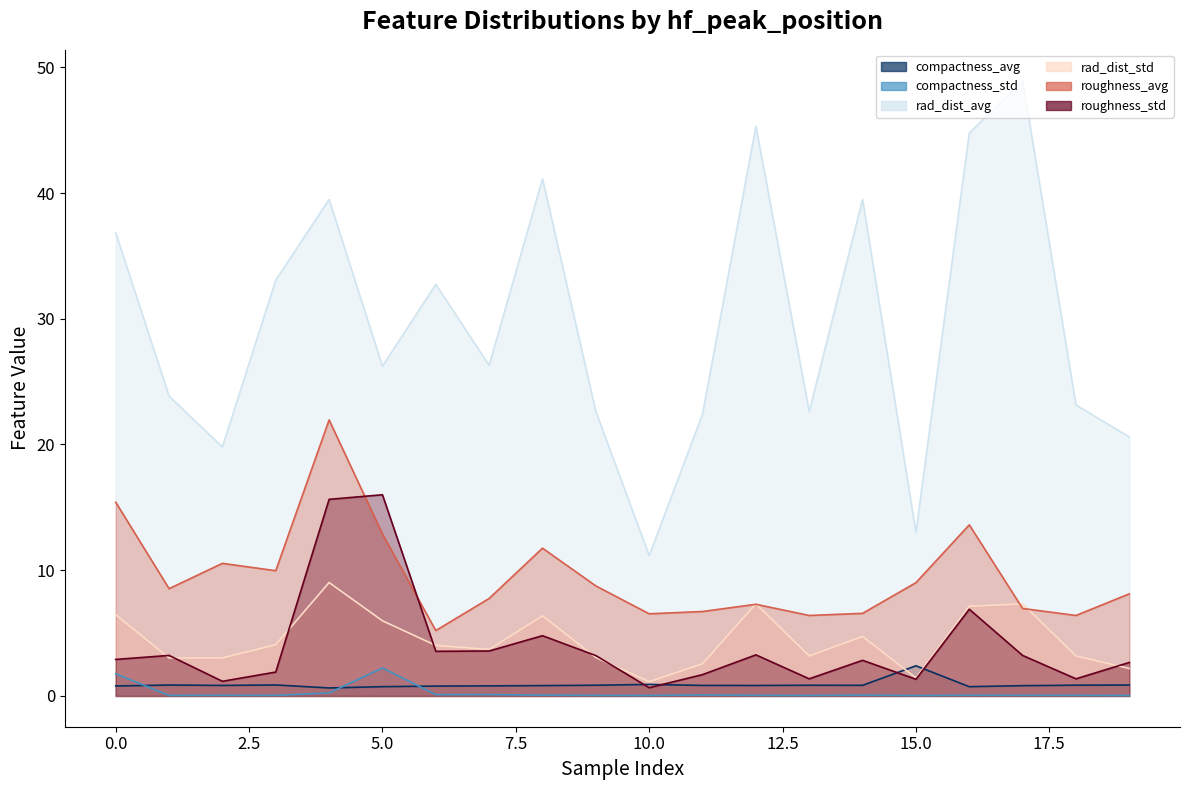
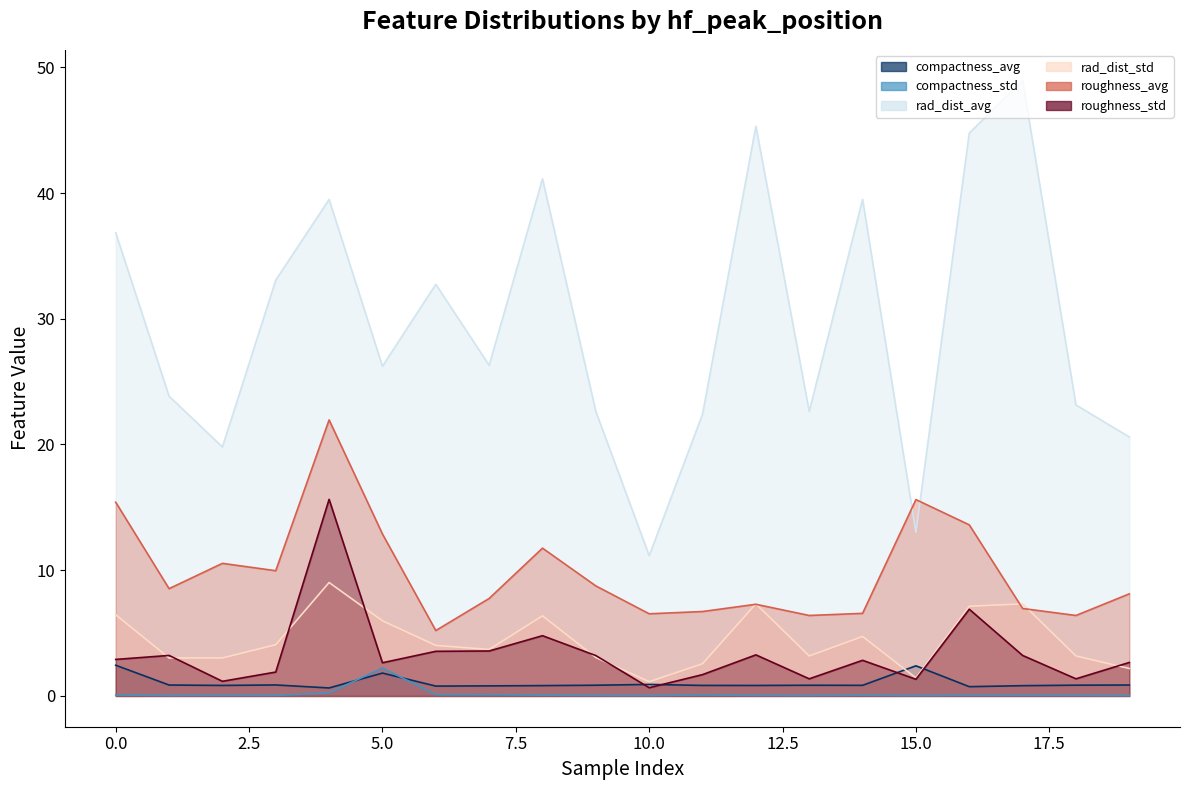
  {
    "compactness_avg": {
-     "0.0": 0.8,
-     "5.0": 0.7,
+     "0.0": 2.4,
+     "5.0": 1.8,
      "10.0": 0.9,
      "15.0": 2.4
    },
    "compactness_std": {
-     "0.0": 1.8,
+     "0.0": 0.1,
      "5.0": 2.2,
      "10.0": 0.0,
      "15.0": 0.0
    },
    "roughness_avg": {
      "0.0": 15.4,
      "5.0": 12.9,
      "10.0": 6.5,
-     "15.0": 9.0
+     "15.0": 15.6
    },
    "roughness_std": {
      "0.0": 2.9,
-     "5.0": 16.0,
+     "5.0": 2.6,
      "10.0": 0.7
    }
  }
